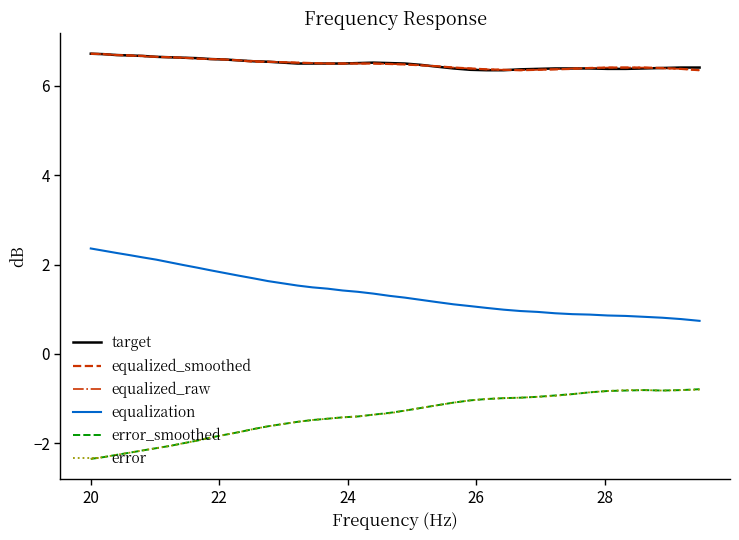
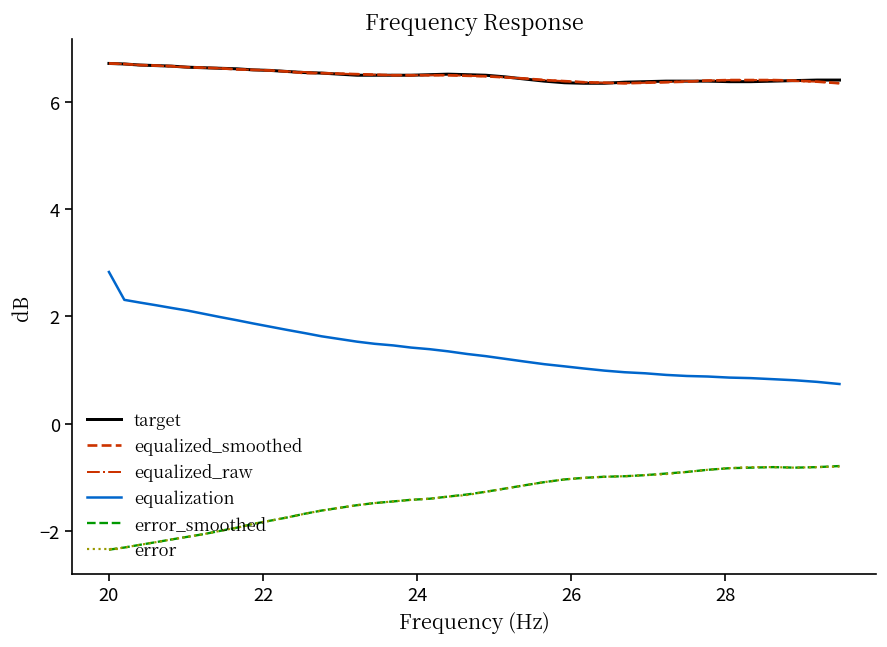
  {
    "equalization": {
-     "20": 2.4
+     "20": 2.8
    }
  }
